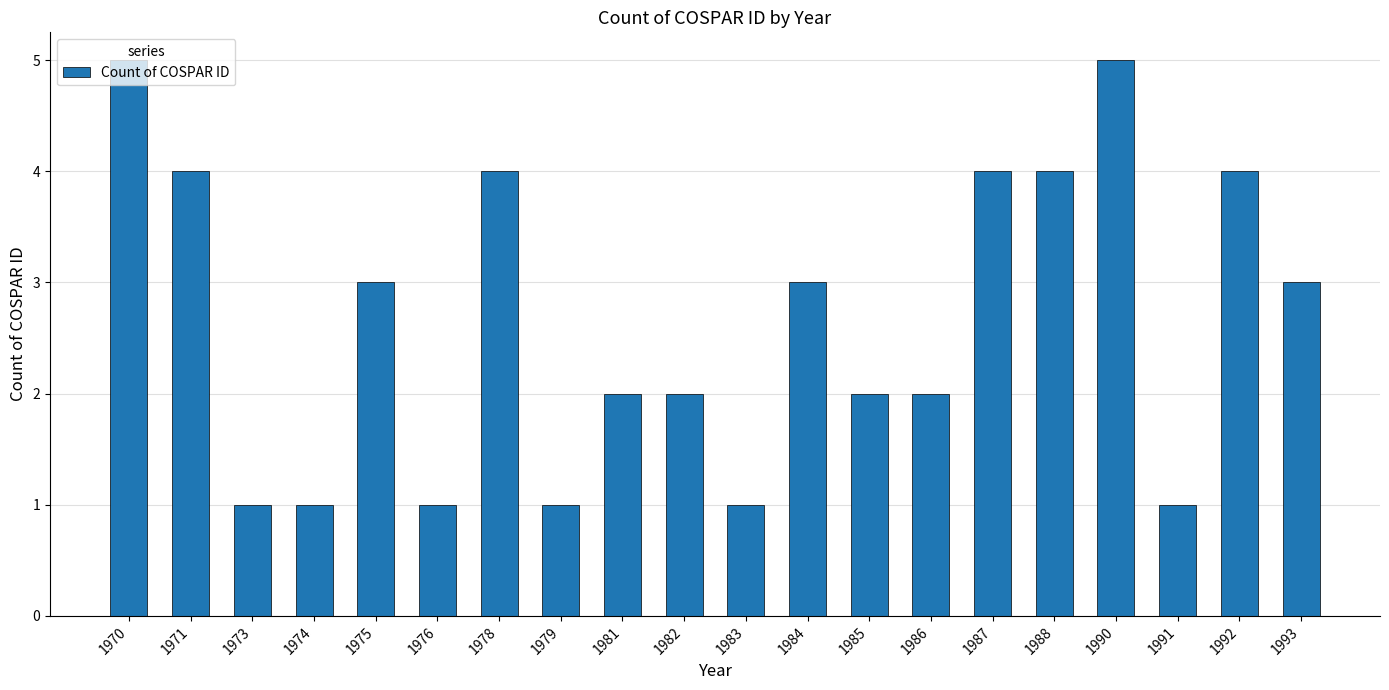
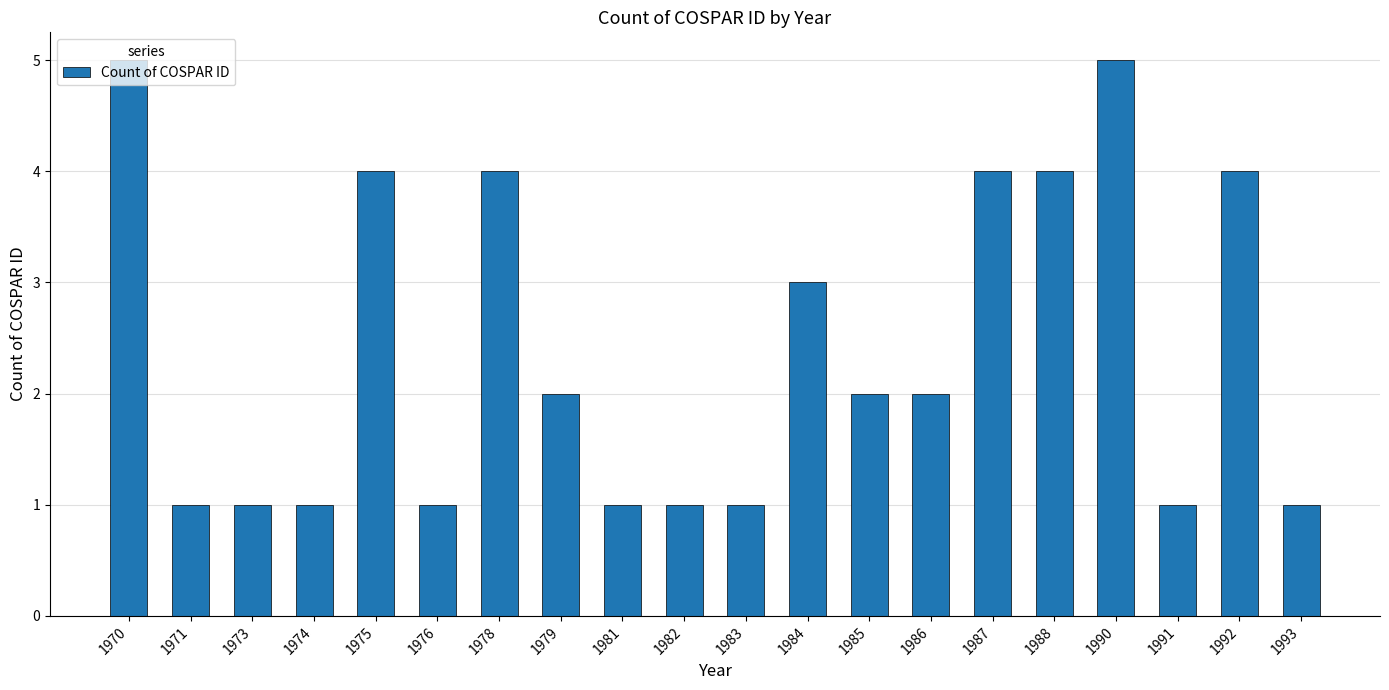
  {
-   "1971": 4,
+   "1971": 1,
    "1973": 1,
    "1974": 1,
-   "1975": 3,
+   "1975": 4,
    "1976": 1,
    "1978": 4,
-   "1979": 1,
-   "1981": 2,
-   "1982": 2,
+   "1979": 2,
+   "1981": 1,
+   "1982": 1,
    "1983": 1,
    "1984": 3,
    "1985": 2,
    "1986": 2,
    "1987": 4,
    "1988": 4,
    "1990": 5,
    "1991": 1,
    "1992": 4,
-   "1993": 3
+   "1993": 1
  }
